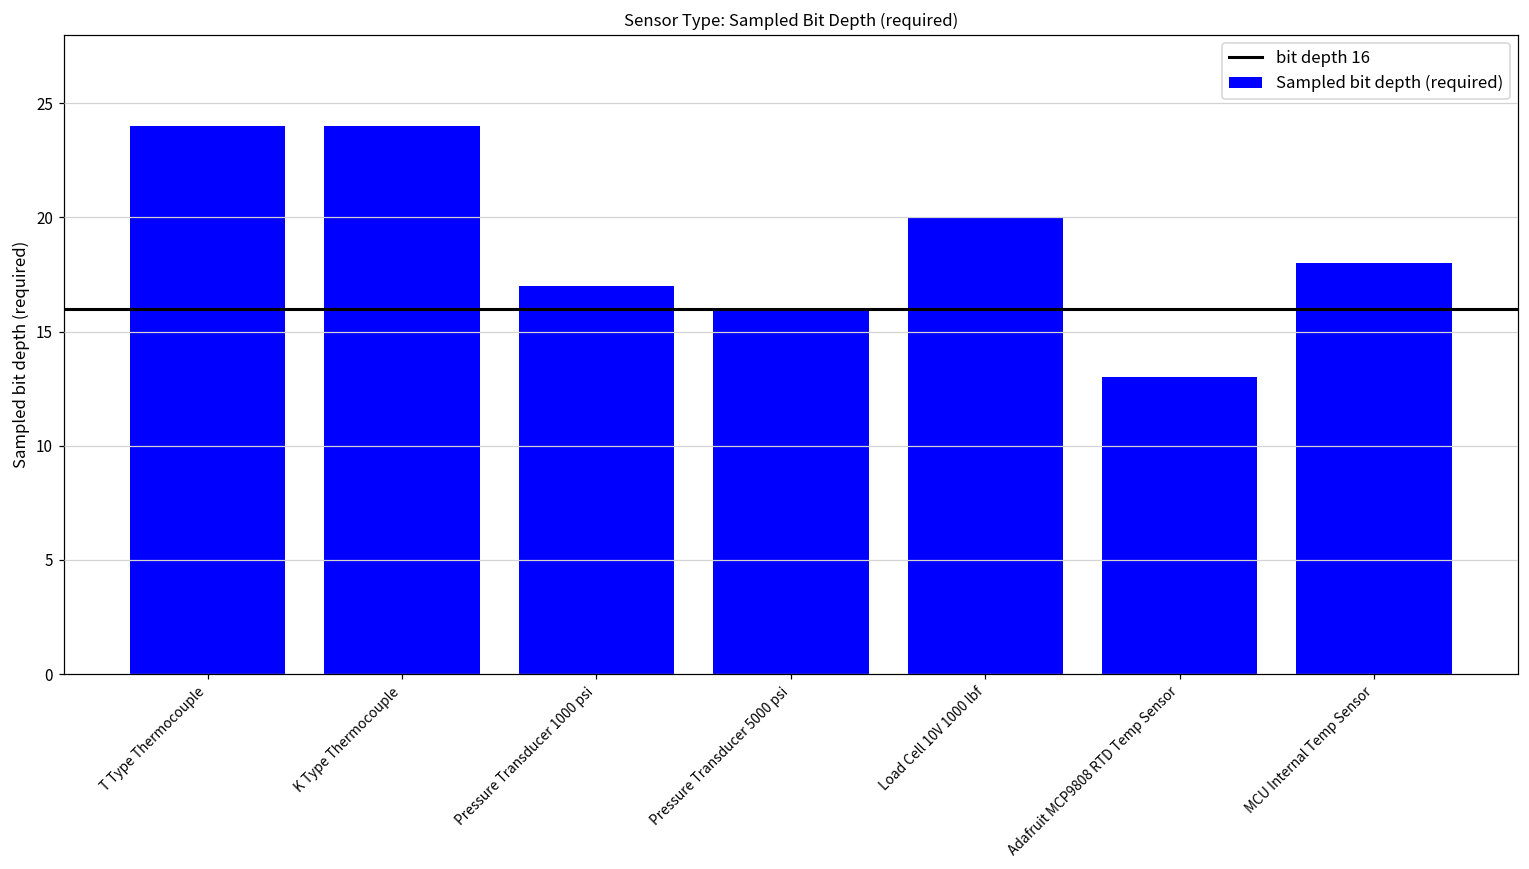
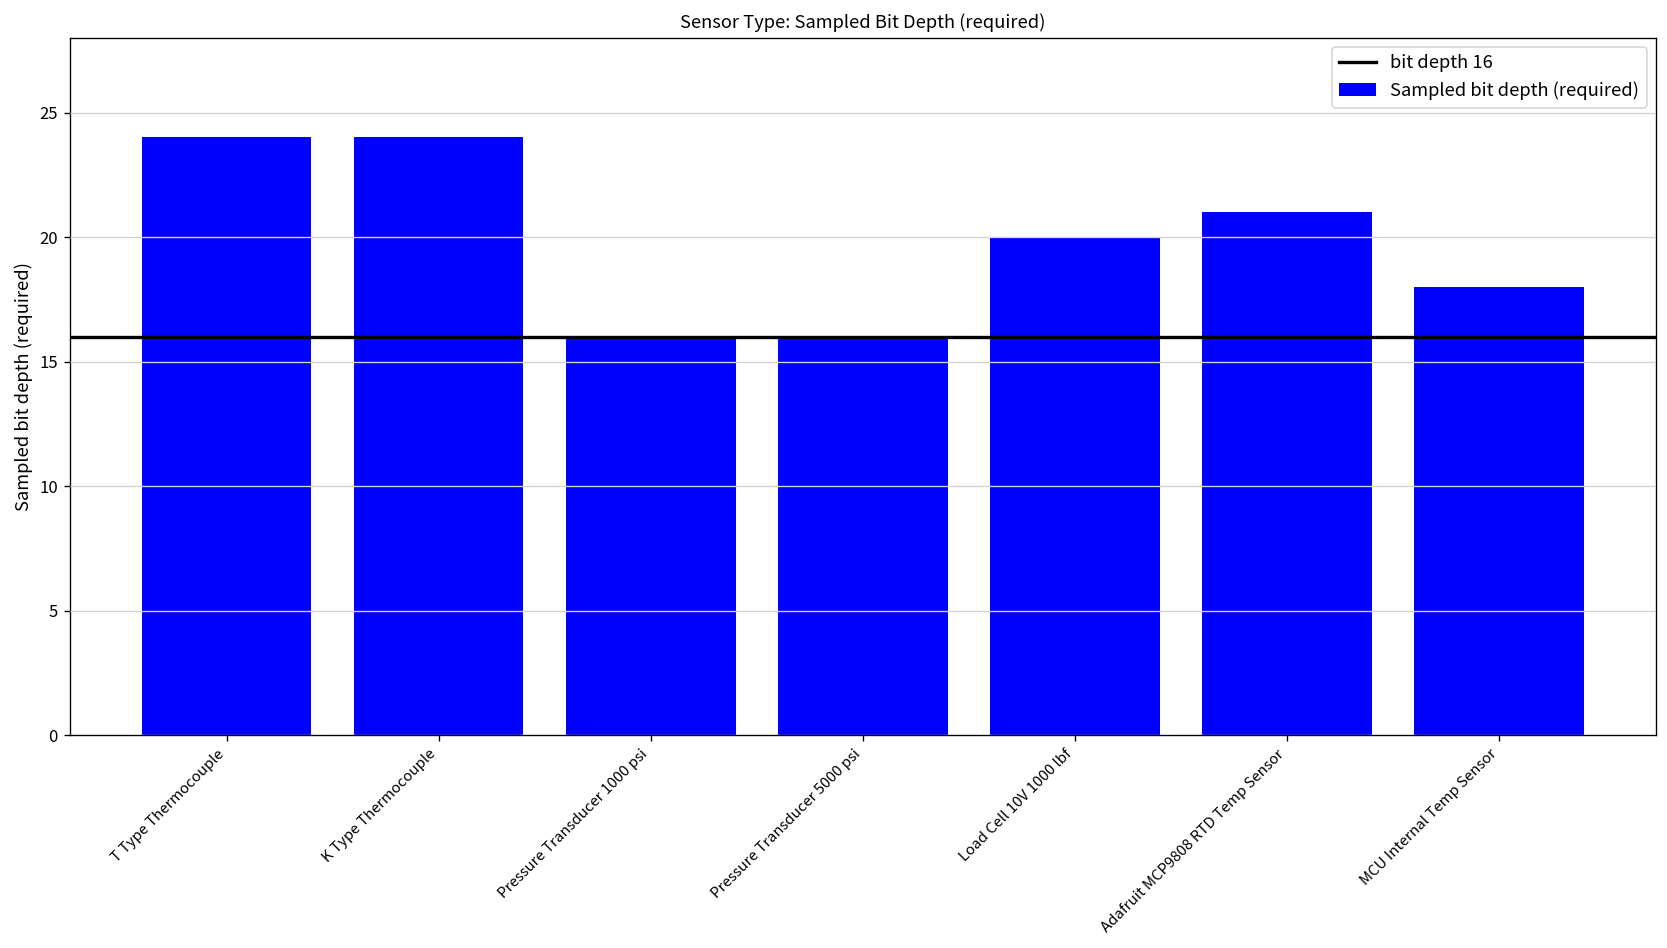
  {
    "T Type Thermocouple": 24,
    "K Type Thermocouple": 24,
-   "Pressure Transducer 1000 psi": 17,
+   "Pressure Transducer 1000 psi": 16,
    "Pressure Transducer 5000 psi": 16,
    "Load Cell 10V 1000 lbf": 20,
-   "Adafruit MCP9808 RTD Temp Sensor": 13,
+   "Adafruit MCP9808 RTD Temp Sensor": 21,
    "MCU Internal Temp Sensor": 18
  }
